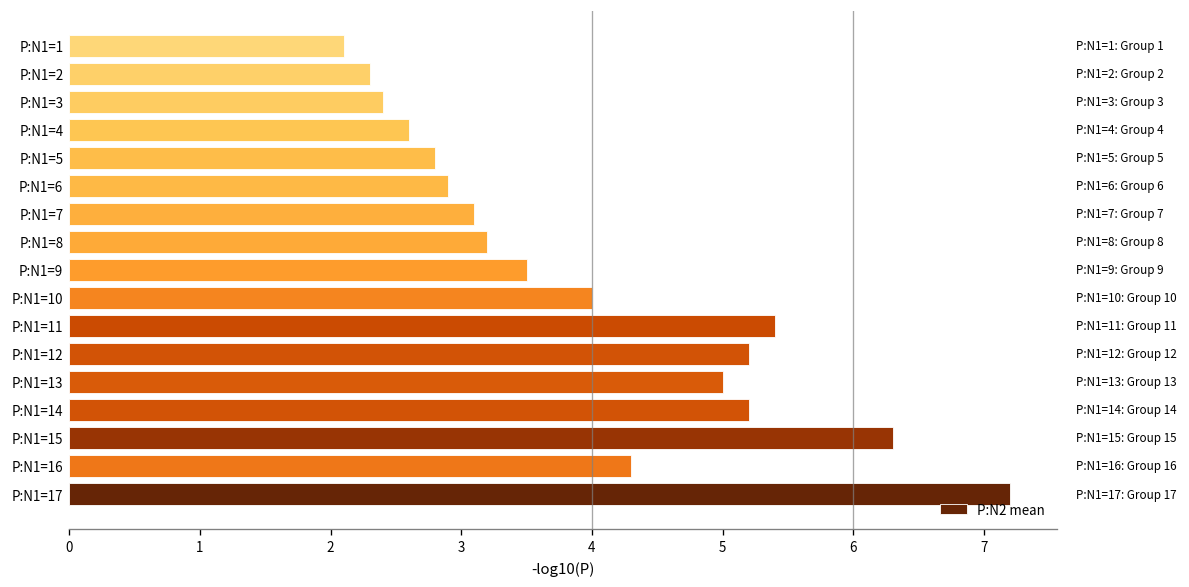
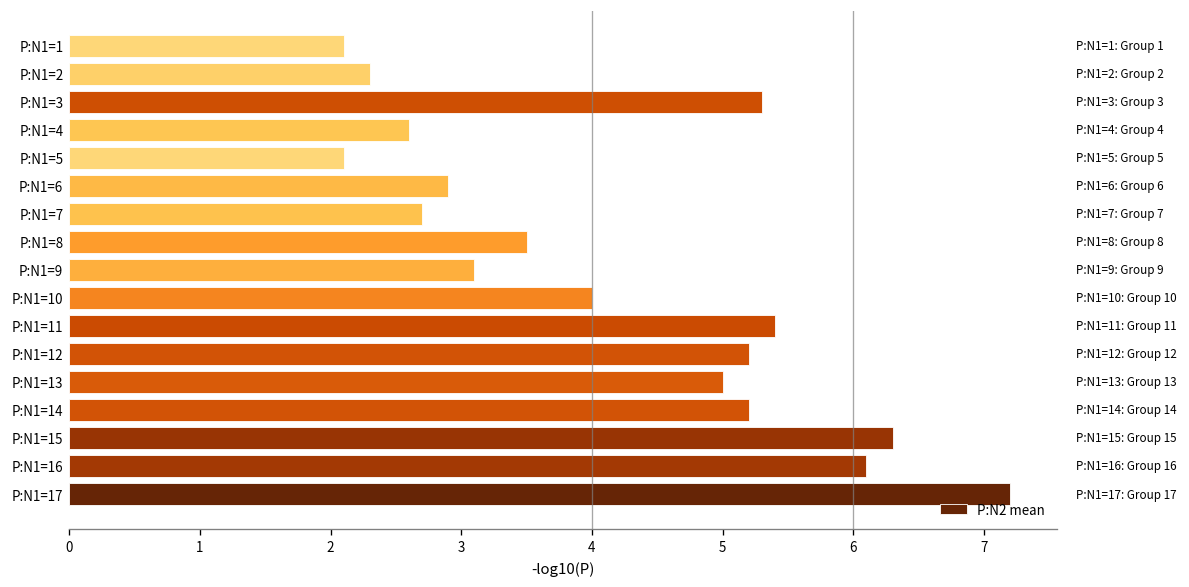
  {
    "P:N1=1": 2.1,
    "P:N1=2": 2.3,
-   "P:N1=3": 2.4,
+   "P:N1=3": 5.3,
    "P:N1=4": 2.6,
-   "P:N1=5": 2.8,
+   "P:N1=5": 2.1,
    "P:N1=6": 2.9,
-   "P:N1=7": 3.1,
-   "P:N1=8": 3.2,
-   "P:N1=9": 3.5,
+   "P:N1=7": 2.7,
+   "P:N1=8": 3.5,
+   "P:N1=9": 3.1,
    "P:N1=10": 4.0,
    "P:N1=11": 5.4,
    "P:N1=12": 5.2,
    "P:N1=13": 5.0,
    "P:N1=14": 5.2,
    "P:N1=15": 6.3,
-   "P:N1=16": 4.3,
+   "P:N1=16": 6.1,
    "P:N1=17": 7.2
  }
